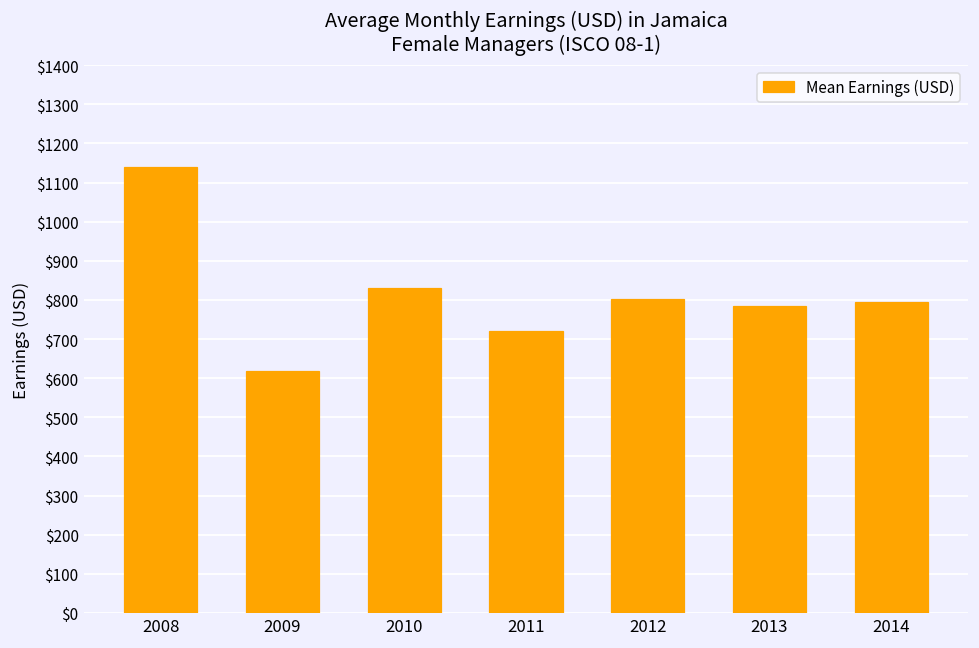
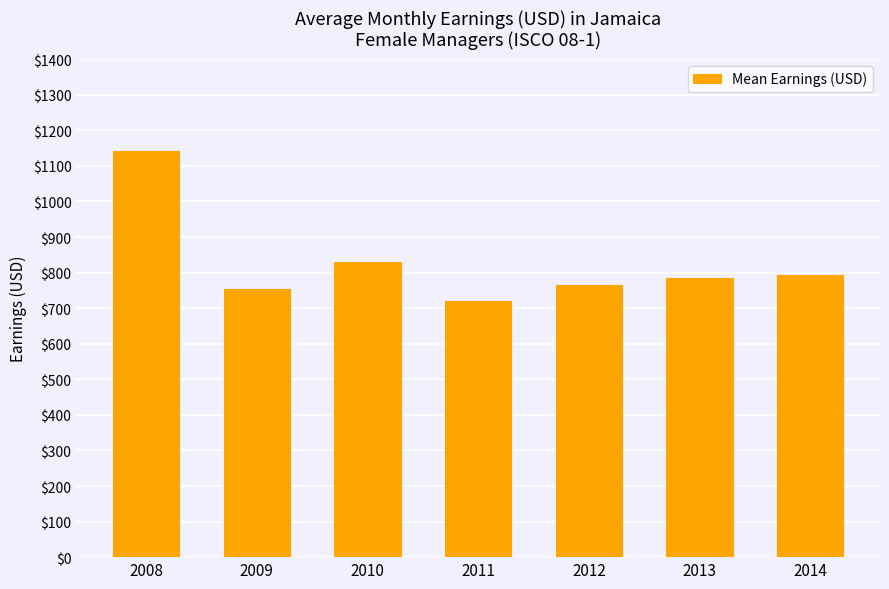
  {
    "2008": "$1140",
-   "2009": "$620",
+   "2009": "$750",
    "2010": "$830",
    "2011": "$720",
-   "2012": "$800",
+   "2012": "$770",
    "2013": "$790",
    "2014": "$790"
  }
